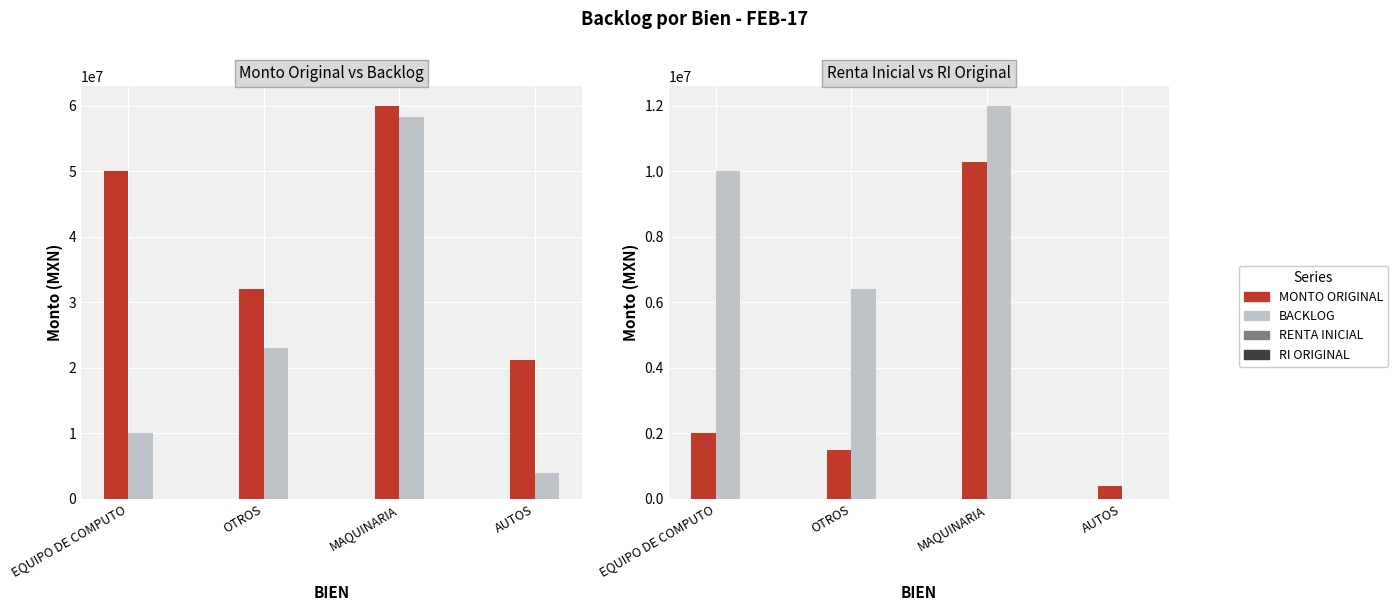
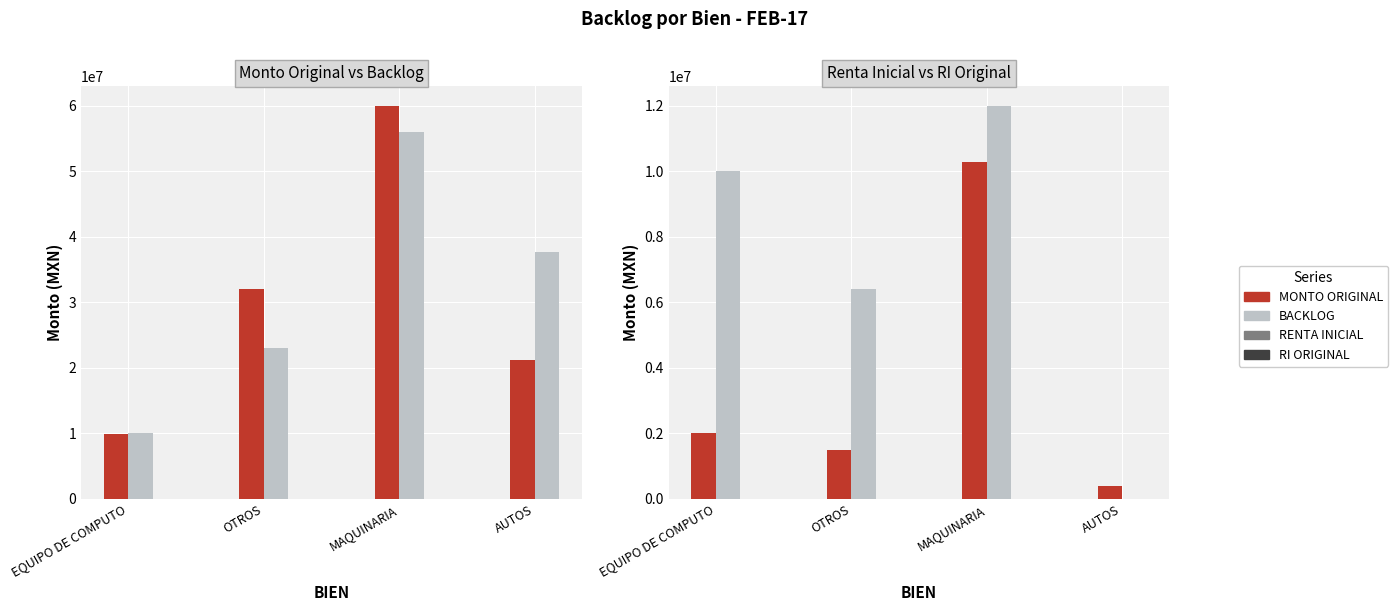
  {
    "Monto Original vs Backlog": {
      "MONTO ORIGINAL": {
-       "EQUIPO DE COMPUTO": 50000000,
+       "EQUIPO DE COMPUTO": 10000000,
        "OTROS": 32000000,
        "MAQUINARIA": 60000000,
        "AUTOS": 21000000
      },
      "BACKLOG": {
        "EQUIPO DE COMPUTO": 10000000,
        "OTROS": 23000000,
-       "MAQUINARIA": 58000000,
-       "AUTOS": 4000000
+       "MAQUINARIA": 56000000,
+       "AUTOS": 38000000
      }
    }
  }
